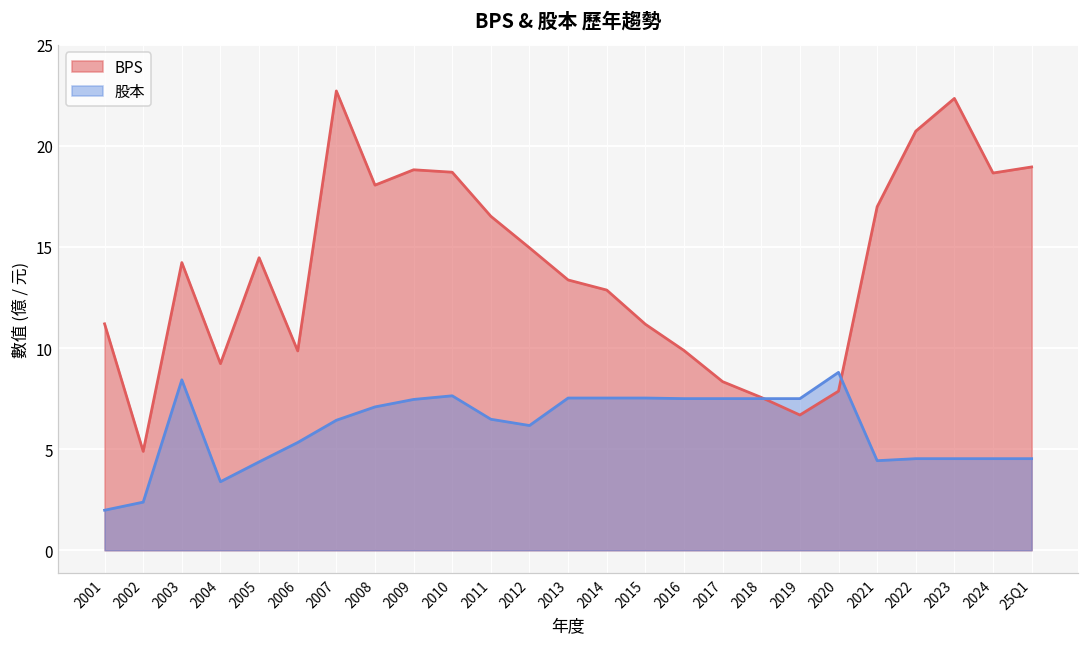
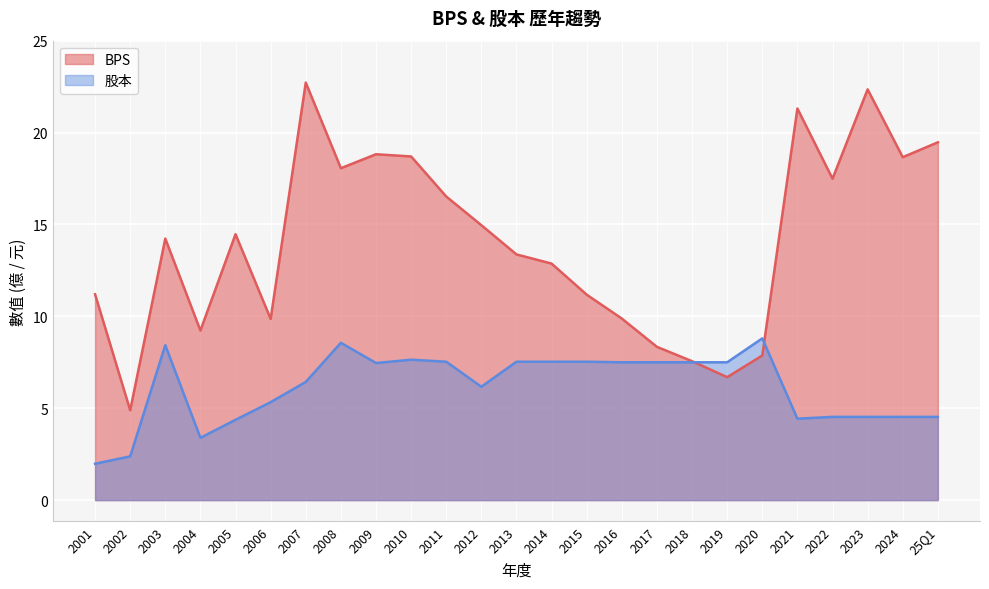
  {
    "BPS": {
      "2001": 11.2,
      "2002": 4.9,
      "2003": 14.2,
      "2004": 9.2,
      "2005": 14.5,
      "2006": 9.9,
      "2007": 22.7,
      "2008": 18.1,
      "2009": 18.8,
      "2010": 18.7,
      "2011": 16.5,
      "2012": 15.0,
      "2013": 13.4,
      "2014": 12.9,
      "2015": 11.2,
      "2016": 9.9,
      "2017": 8.3,
      "2019": 6.7,
      "2020": 7.9,
-     "2021": 17.0,
-     "2022": 20.7,
+     "2021": 21.3,
+     "2022": 17.5,
      "2023": 22.4,
      "2024": 18.7,
-     "25Q1": 19.0
+     "25Q1": 19.5
    },
    "股本": {
      "2001": 2.0,
      "2002": 2.4,
      "2003": 8.4,
      "2004": 3.4,
      "2005": 4.4,
      "2006": 5.3,
      "2007": 6.4,
-     "2008": 7.1,
+     "2008": 8.6,
      "2009": 7.5,
      "2010": 7.6,
-     "2011": 6.5,
+     "2011": 7.5,
      "2012": 6.2,
      "2013": 7.5,
      "2014": 7.5,
      "2015": 7.5,
      "2016": 7.5,
      "2017": 7.5,
      "2019": 7.5,
      "2020": 8.8,
      "2021": 4.4,
      "2022": 4.5,
      "2023": 4.5,
      "2024": 4.5,
      "25Q1": 4.5
    }
  }
